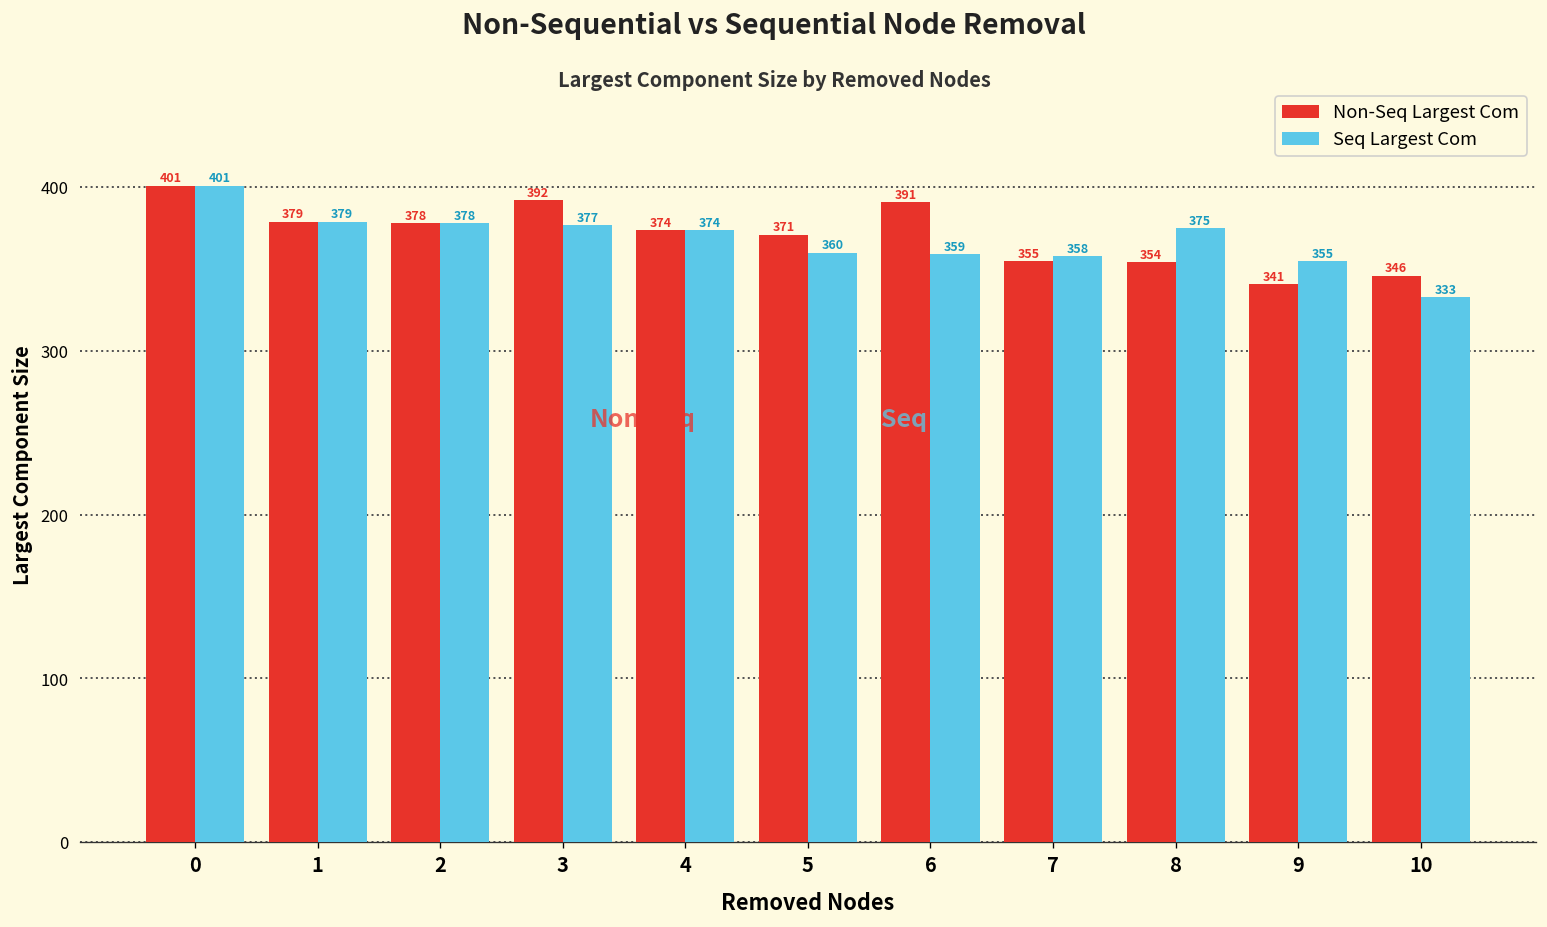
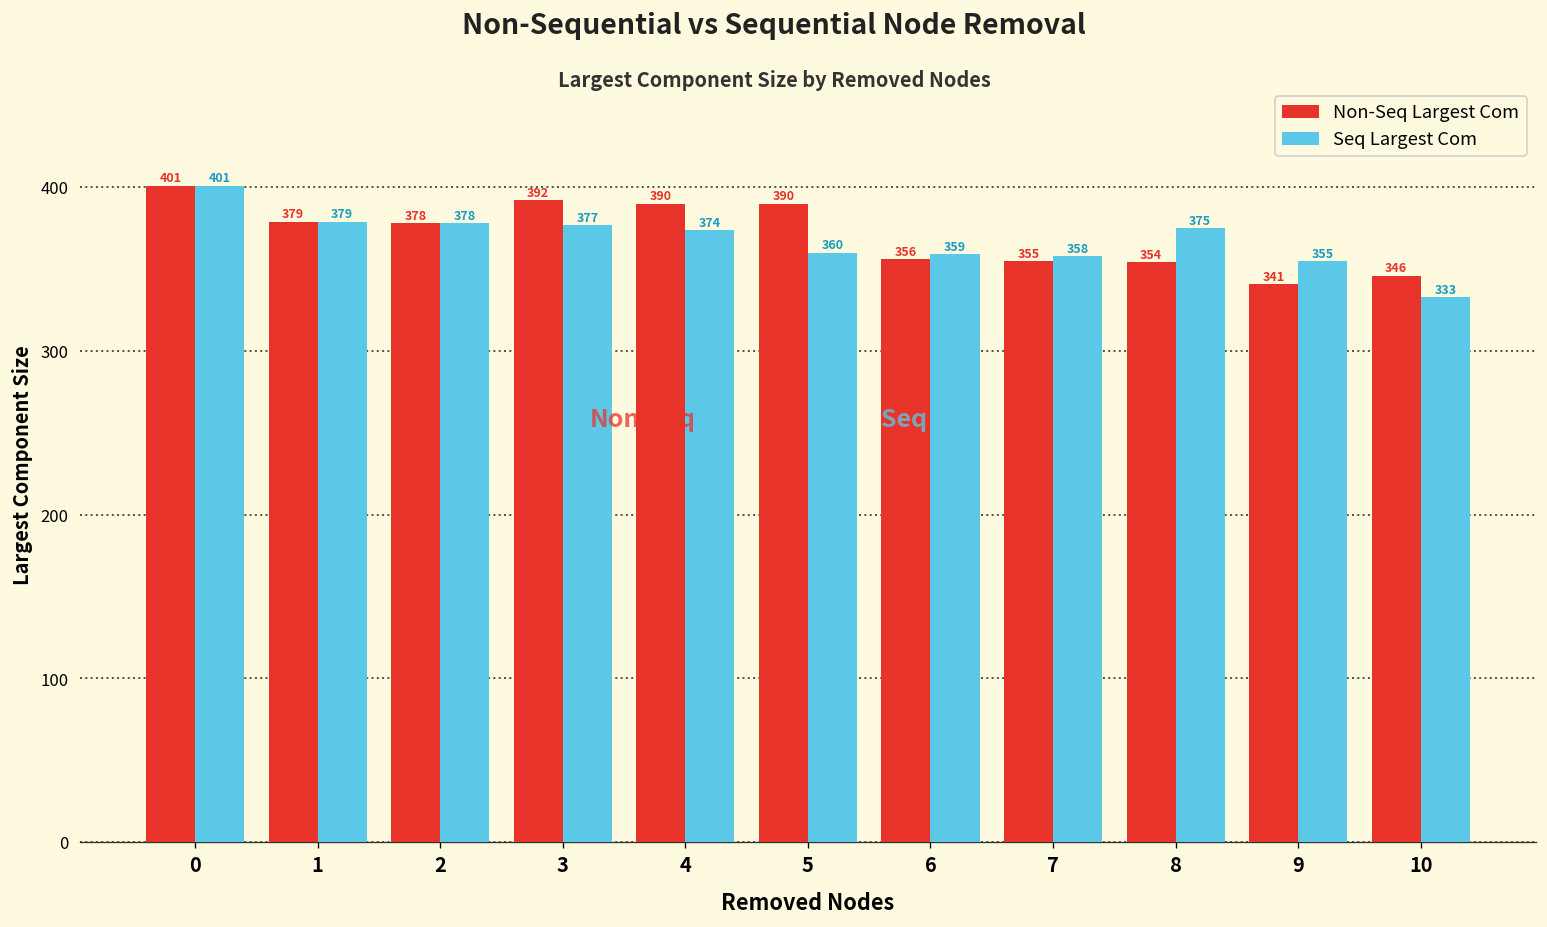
  {
    "Non-Seq Largest Com": {
      "0": 401,
      "1": 379,
      "2": 378,
      "3": 392,
-     "4": 374,
-     "5": 371,
-     "6": 391,
+     "4": 390,
+     "5": 390,
+     "6": 356,
      "7": 355,
      "8": 354,
      "9": 341,
      "10": 346
    },
    "Seq Largest Com": {
      "0": 401,
      "1": 379,
      "2": 378,
      "3": 377,
      "4": 374,
      "5": 360,
      "6": 359,
      "7": 358,
      "8": 375,
      "9": 355,
      "10": 333
    }
  }
